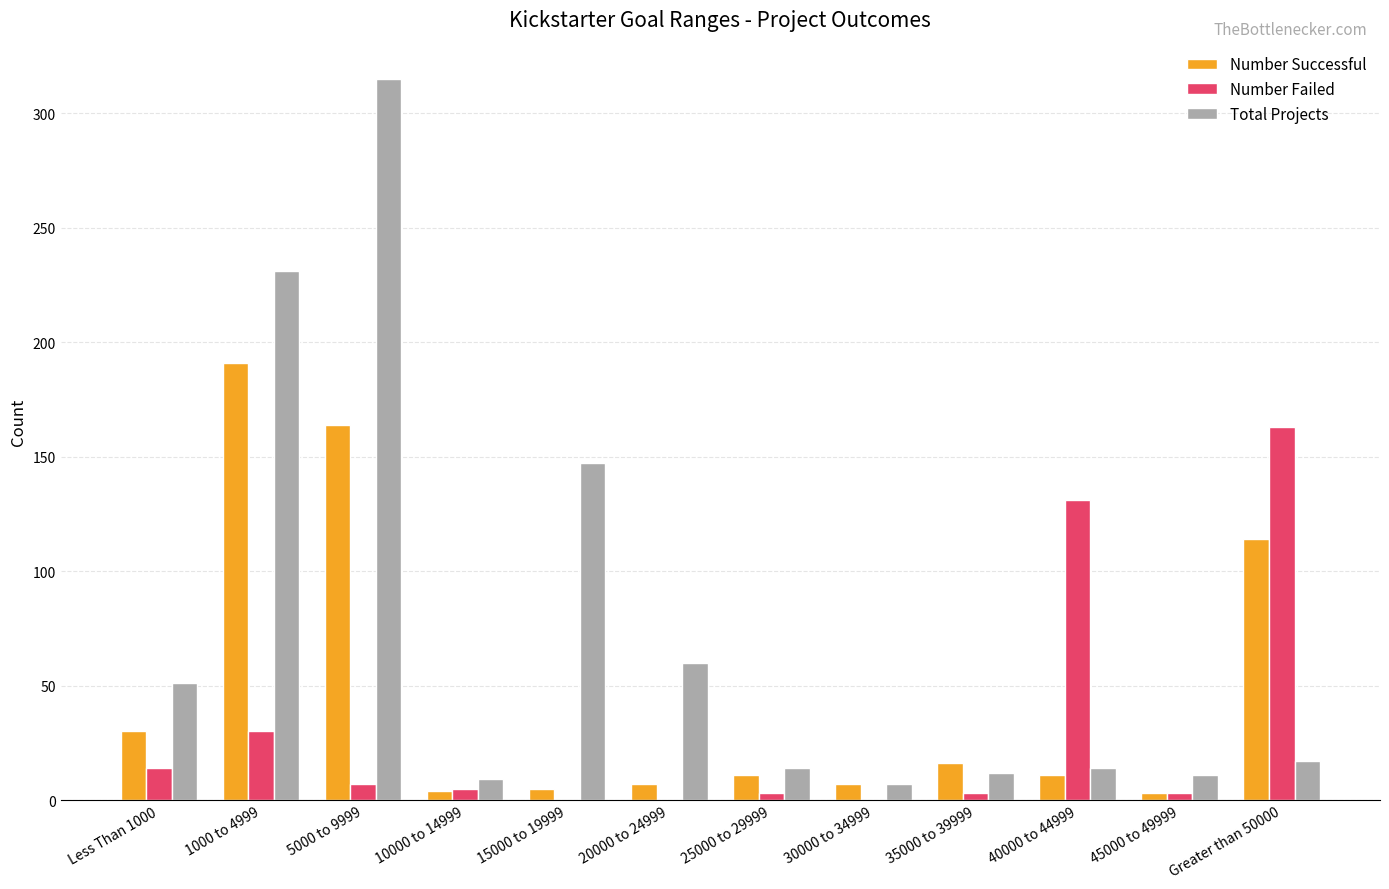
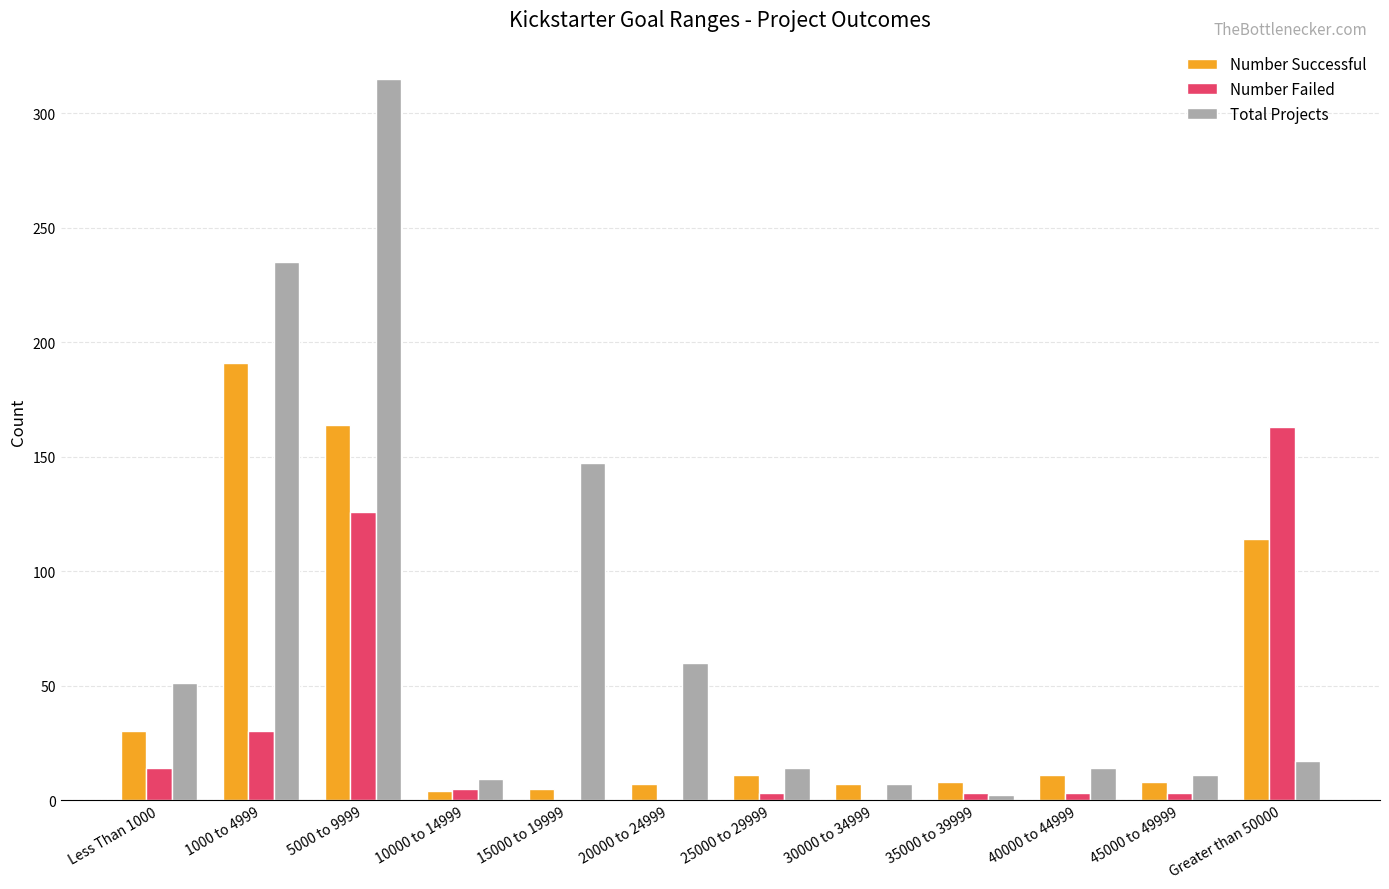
  {
    "Number Successful": {
      "Less Than 1000": 30,
      "1000 to 4999": 191,
      "5000 to 9999": 164,
      "10000 to 14999": 4,
      "15000 to 19999": 5,
      "20000 to 24999": 7,
      "25000 to 29999": 11,
      "30000 to 34999": 7,
-     "35000 to 39999": 16,
+     "35000 to 39999": 8,
      "40000 to 44999": 11,
-     "45000 to 49999": 3,
+     "45000 to 49999": 8,
      "Greater than 50000": 114
    },
    "Number Failed": {
      "Less Than 1000": 14,
      "1000 to 4999": 30,
-     "5000 to 9999": 7,
+     "5000 to 9999": 126,
      "10000 to 14999": 5,
      "15000 to 19999": 0,
      "20000 to 24999": 0,
      "25000 to 29999": 3,
      "30000 to 34999": 0,
      "35000 to 39999": 3,
-     "40000 to 44999": 131,
+     "40000 to 44999": 3,
      "45000 to 49999": 3,
      "Greater than 50000": 163
    },
    "Total Projects": {
      "Less Than 1000": 51,
-     "1000 to 4999": 231,
+     "1000 to 4999": 235,
      "5000 to 9999": 315,
      "10000 to 14999": 9,
      "15000 to 19999": 147,
      "20000 to 24999": 60,
      "25000 to 29999": 14,
      "30000 to 34999": 7,
-     "35000 to 39999": 12,
+     "35000 to 39999": 2,
      "40000 to 44999": 14,
      "45000 to 49999": 11,
      "Greater than 50000": 17
    }
  }
